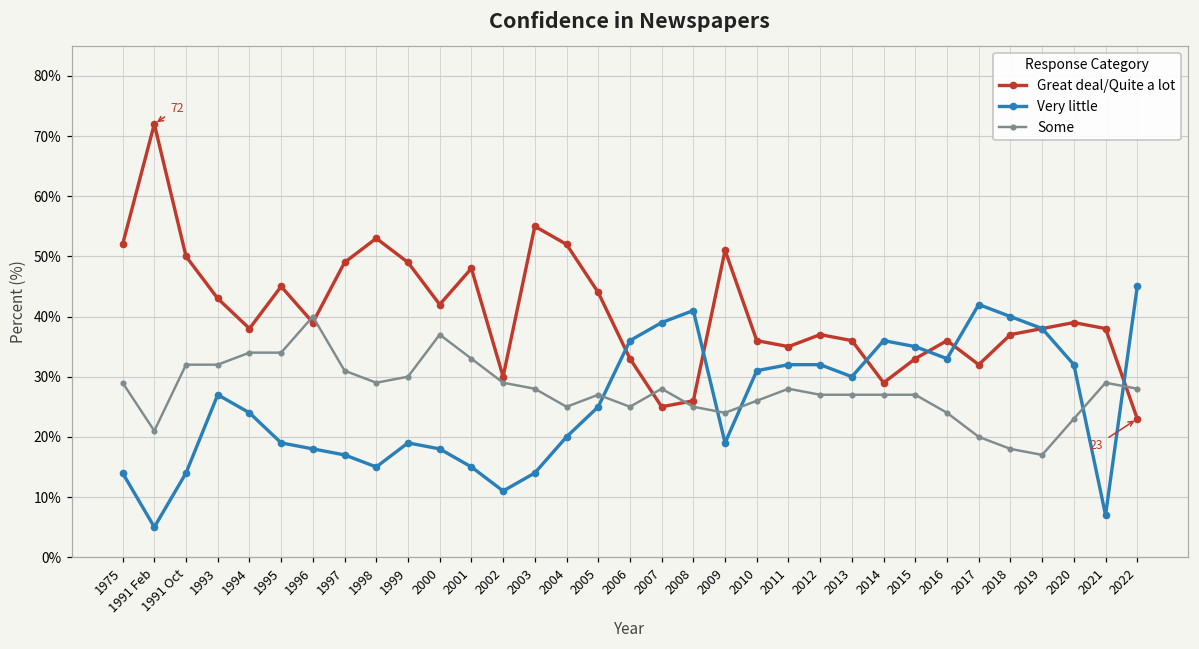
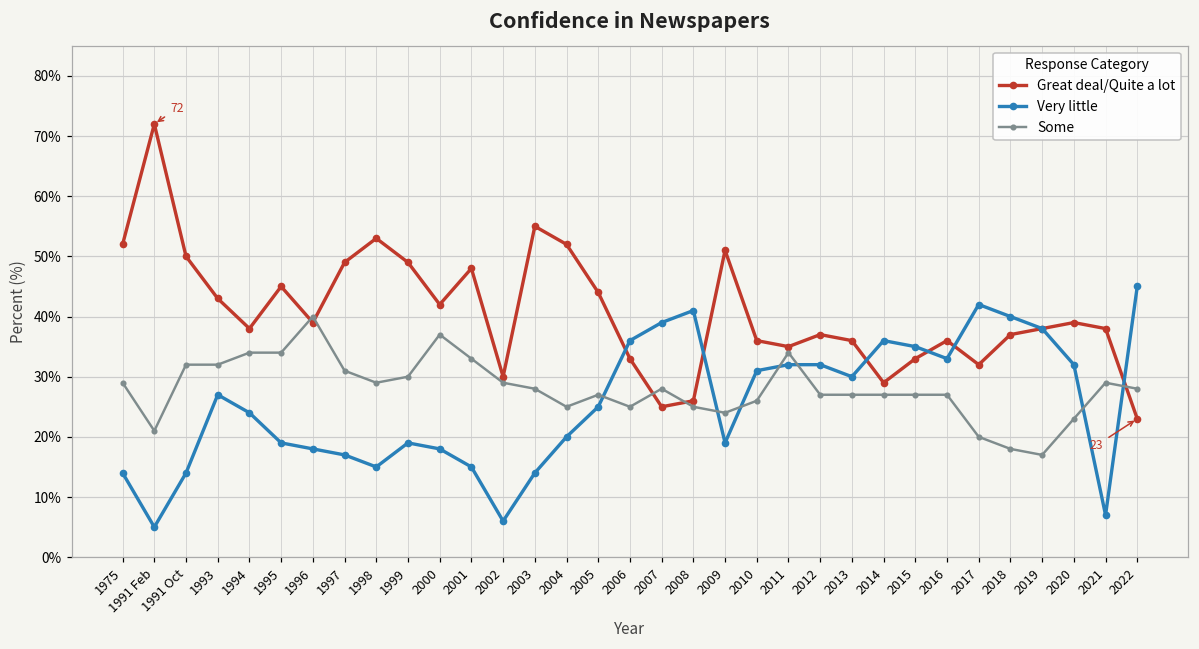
  {
    "Great deal/Quite a lot": {
      "1991 Feb": "72",
      "2022": "23"
    },
    "Very little": {
      "1975": "14%",
      "1991 Feb": "5%",
      "1991 Oct": "14%",
      "1993": "27%",
      "1994": "24%",
      "1995": "19%",
      "1996": "18%",
      "1997": "17%",
      "1998": "15%",
      "1999": "19%",
      "2000": "18%",
      "2001": "15%",
-     "2002": "11%",
+     "2002": "6%",
      "2003": "14%",
      "2004": "20%",
      "2005": "25%",
      "2006": "36%",
      "2007": "39%",
      "2008": "41%",
      "2009": "19%",
      "2010": "31%",
      "2011": "32%",
      "2012": "32%",
      "2013": "30%",
      "2014": "36%",
      "2015": "35%",
      "2016": "33%",
      "2017": "42%",
      "2018": "40%",
      "2020": "32%",
      "2021": "7%",
      "2022": "45%"
    },
    "Some": {
      "1975": "29%",
      "1991 Feb": "21%",
      "1991 Oct": "32%",
      "1993": "32%",
      "1994": "34%",
      "1995": "34%",
      "1996": "40%",
      "1997": "31%",
      "1998": "29%",
      "1999": "30%",
      "2000": "37%",
      "2001": "33%",
      "2002": "29%",
      "2003": "28%",
      "2004": "25%",
      "2005": "27%",
      "2006": "25%",
      "2007": "28%",
      "2008": "25%",
      "2009": "24%",
      "2010": "26%",
-     "2011": "28%",
+     "2011": "34%",
      "2012": "27%",
      "2013": "27%",
      "2014": "27%",
      "2015": "27%",
-     "2016": "24%",
+     "2016": "27%",
      "2017": "20%",
      "2018": "18%",
      "2019": "17%",
      "2021": "29%",
      "2022": "28%"
    }
  }
